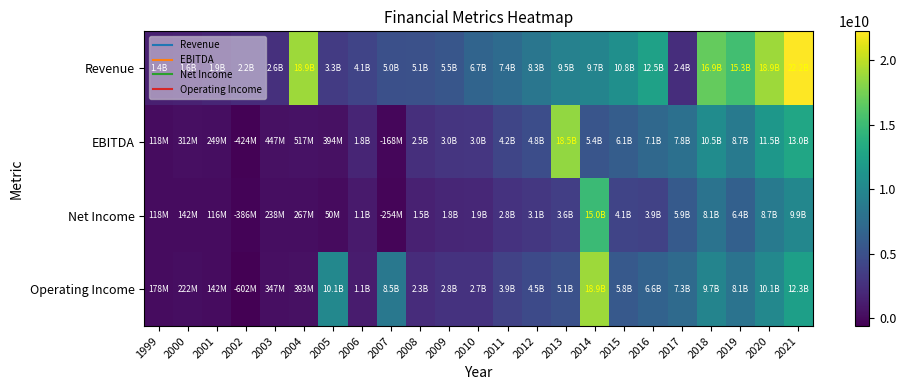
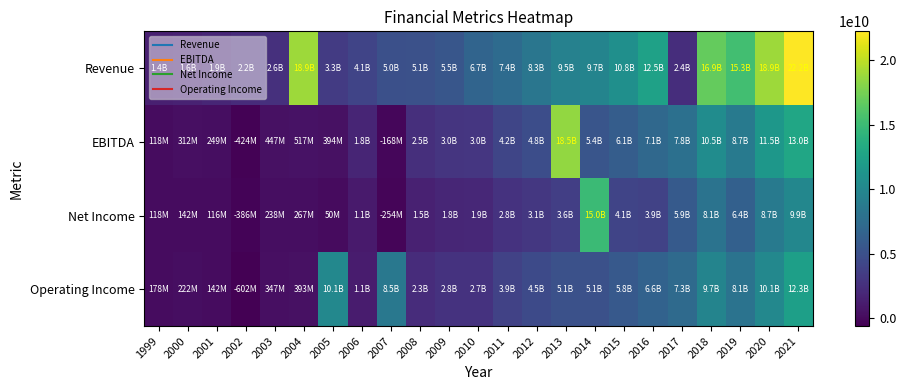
  {
    "Revenue": {
      "2003": "2.6B",
      "2004": "18.9B",
      "2005": "3.3B",
      "2006": "4.1B",
      "2007": "5.0B",
      "2008": "5.1B",
      "2009": "5.5B",
      "2010": "6.7B",
      "2011": "7.4B",
      "2012": "8.3B",
      "2013": "9.5B",
      "2014": "9.7B",
      "2015": "10.8B",
      "2016": "12.5B",
      "2017": "2.4B",
      "2018": "16.9B",
      "2019": "15.3B",
      "2020": "18.9B"
    },
    "EBITDA": {
      "1999": "118M",
      "2000": "312M",
      "2001": "249M",
      "2002": "-424M",
      "2003": "447M",
      "2004": "517M",
      "2005": "394M",
      "2006": "1.8B",
      "2007": "-168M",
      "2008": "2.5B",
      "2009": "3.0B",
      "2010": "3.0B",
      "2011": "4.2B",
      "2012": "4.8B",
      "2013": "18.5B",
      "2014": "5.4B",
      "2015": "6.1B",
      "2016": "7.1B",
      "2017": "7.8B",
      "2018": "10.5B",
      "2019": "8.7B",
      "2020": "11.5B",
      "2021": "13.0B"
    },
    "Net Income": {
      "1999": "118M",
      "2000": "142M",
      "2001": "116M",
      "2002": "-386M",
      "2003": "238M",
      "2004": "267M",
      "2005": "50M",
      "2006": "1.1B",
      "2007": "-254M",
      "2008": "1.5B",
      "2009": "1.8B",
      "2010": "1.9B",
      "2011": "2.8B",
      "2012": "3.1B",
      "2013": "3.6B",
      "2014": "15.0B",
      "2015": "4.1B",
      "2016": "3.9B",
      "2017": "5.9B",
      "2018": "8.1B",
      "2019": "6.4B",
      "2020": "8.7B",
      "2021": "9.9B"
    },
    "Operating Income": {
      "1999": "178M",
      "2000": "222M",
      "2001": "142M",
      "2002": "-602M",
      "2003": "347M",
      "2004": "393M",
      "2005": "10.1B",
      "2006": "1.1B",
      "2007": "8.5B",
      "2008": "2.3B",
      "2009": "2.8B",
      "2010": "2.7B",
      "2011": "3.9B",
      "2012": "4.5B",
      "2013": "5.1B",
-     "2014": "18.9B",
+     "2014": "5.1B",
      "2015": "5.8B",
      "2016": "6.6B",
      "2017": "7.3B",
      "2018": "9.7B",
      "2019": "8.1B",
      "2020": "10.1B",
      "2021": "12.3B"
    }
  }
